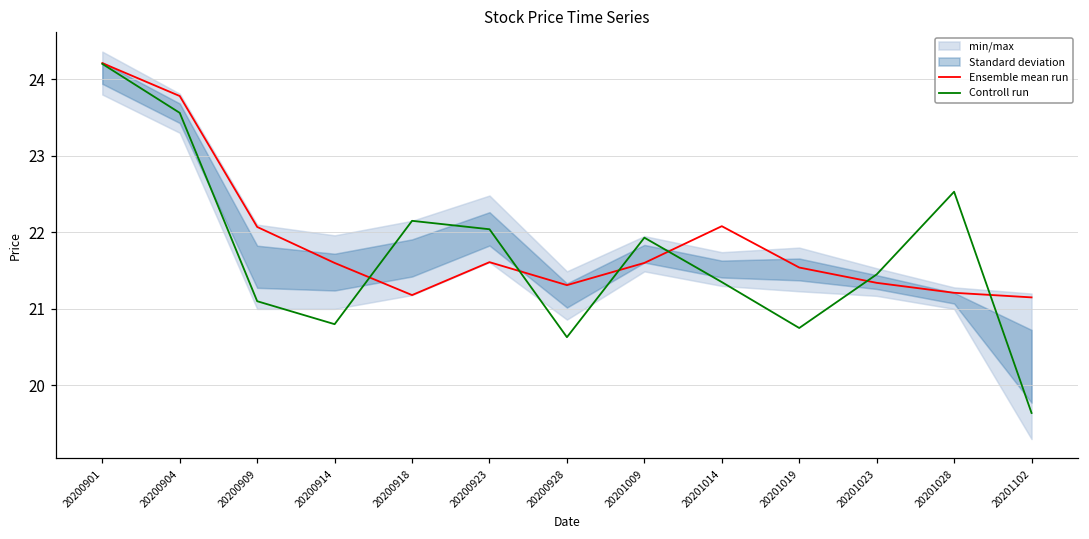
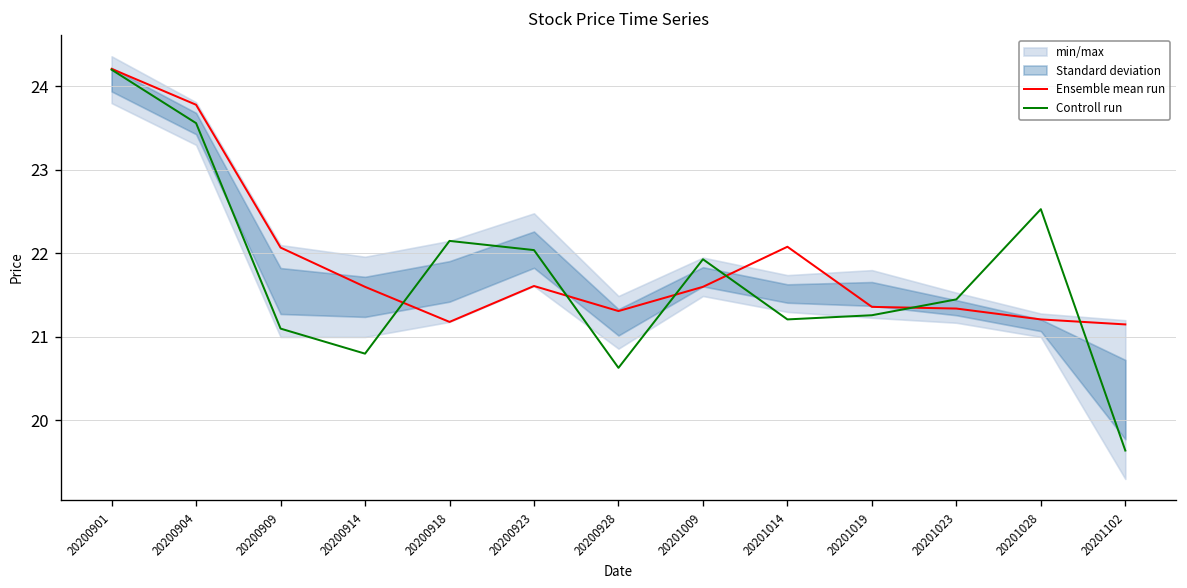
  {
    "Ensemble mean run": {
      "20200914": 21.6,
      "20200918": 21.2,
      "20200923": 21.6,
      "20201009": 21.6,
      "20201014": 22.1,
-     "20201019": 21.5,
+     "20201019": 21.4,
      "20201023": 21.3,
      "20201102": 21.2
    },
    "Controll run": {
      "20200904": 23.6,
      "20200909": 21.1,
      "20200914": 20.8,
      "20200923": 22.0,
      "20200928": 20.6,
-     "20201014": 21.4,
-     "20201019": 20.8,
+     "20201014": 21.2,
+     "20201019": 21.3,
      "20201028": 22.5,
      "20201102": 19.6
    }
  }
